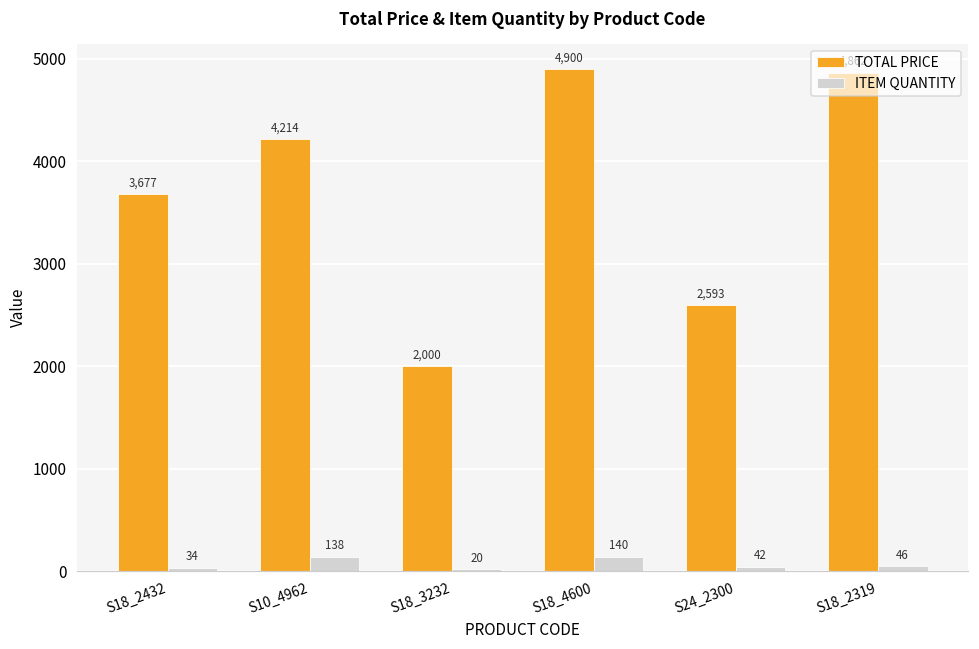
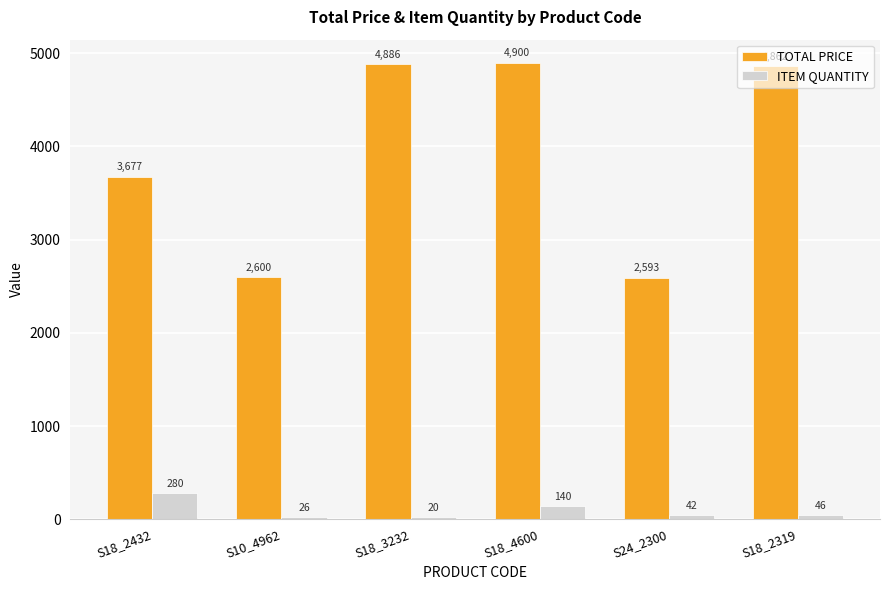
  {
    "TOTAL PRICE": {
      "S18_2432": "3,677",
-     "S10_4962": "4,214",
-     "S18_3232": "2,000",
+     "S10_4962": "2,600",
+     "S18_3232": "4,886",
      "S18_4600": "4,900",
      "S24_2300": "2,593"
    },
    "ITEM QUANTITY": {
-     "S18_2432": "34",
-     "S10_4962": "138",
+     "S18_2432": "280",
+     "S10_4962": "26",
      "S18_3232": "20",
      "S18_4600": "140",
      "S24_2300": "42",
      "S18_2319": "46"
    }
  }
